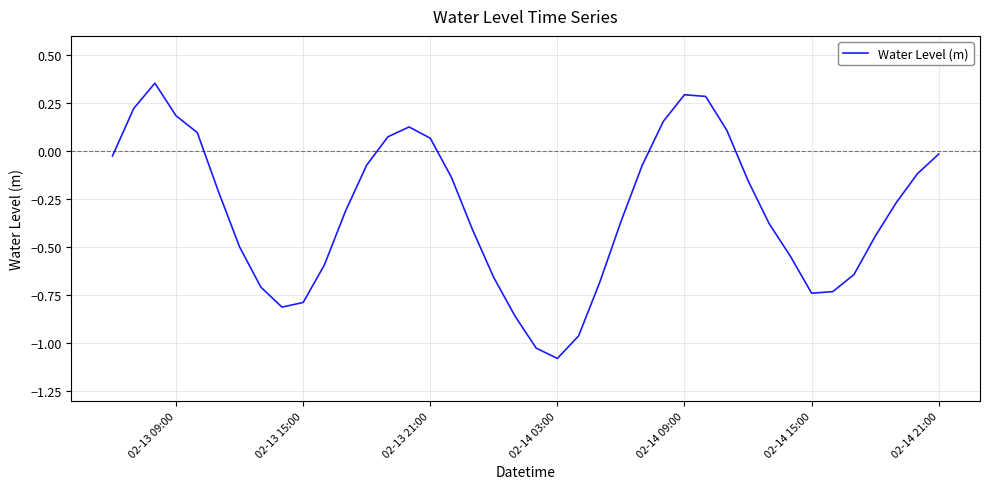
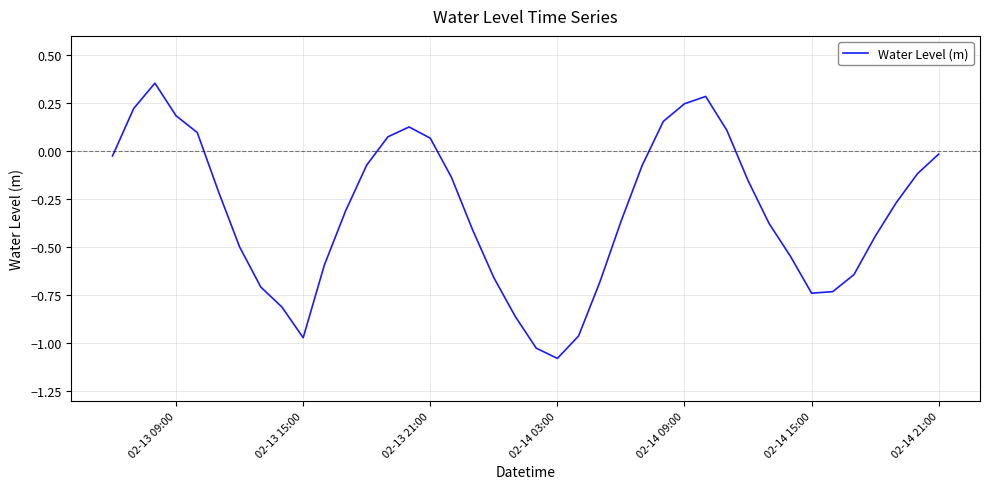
  {
    "02-13 09:00": 0.18,
-   "02-13 15:00": -0.79,
+   "02-13 15:00": -0.97,
    "02-13 21:00": 0.07,
    "02-14 03:00": -1.08,
-   "02-14 09:00": 0.29,
+   "02-14 09:00": 0.25,
    "02-14 15:00": -0.74,
    "02-14 21:00": -0.02
  }
